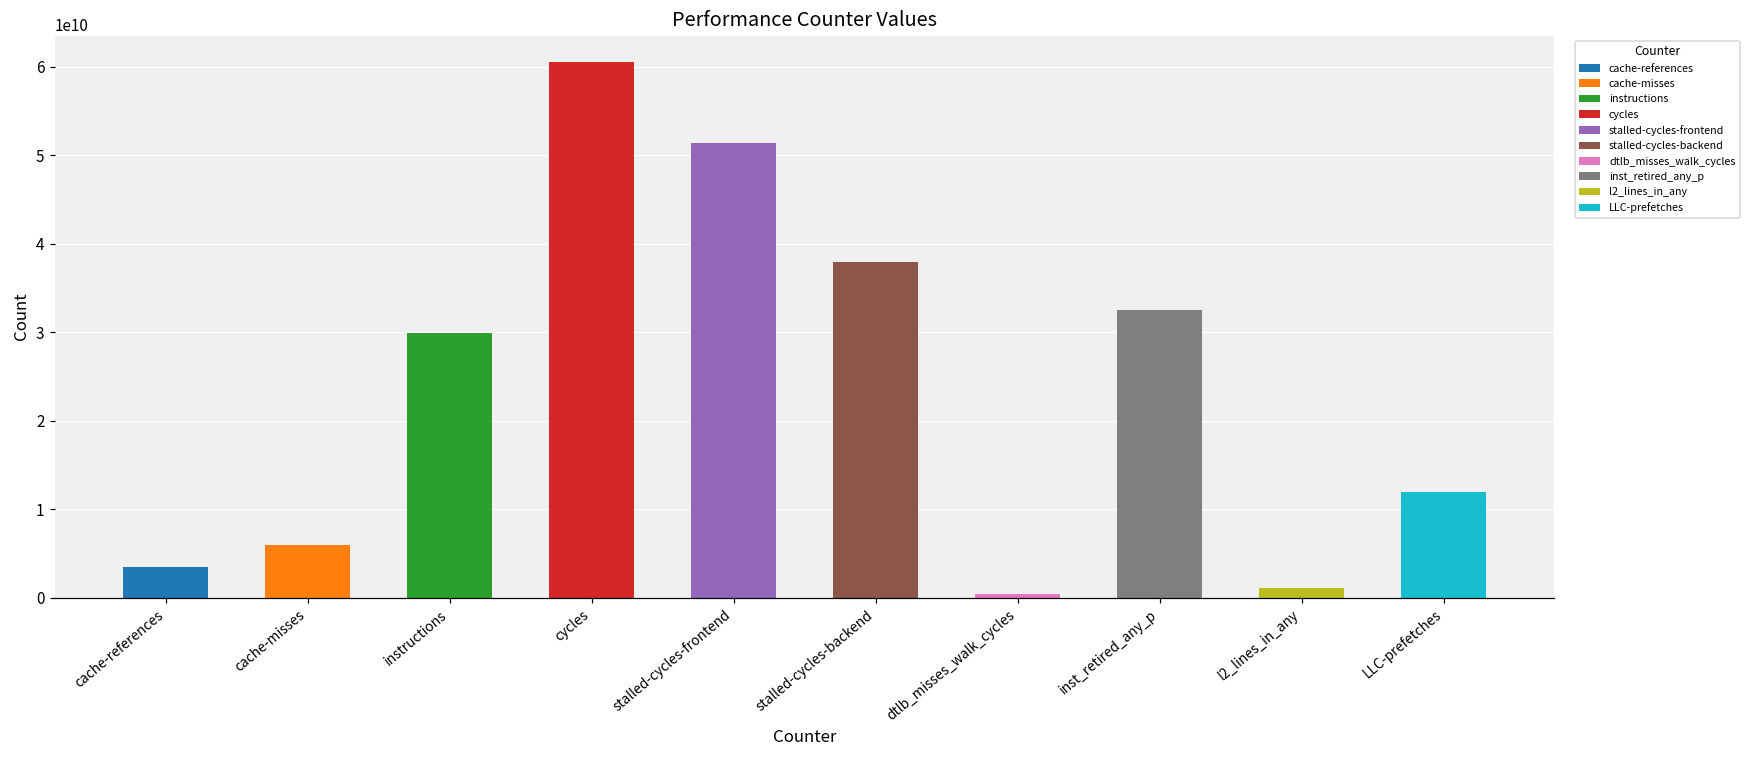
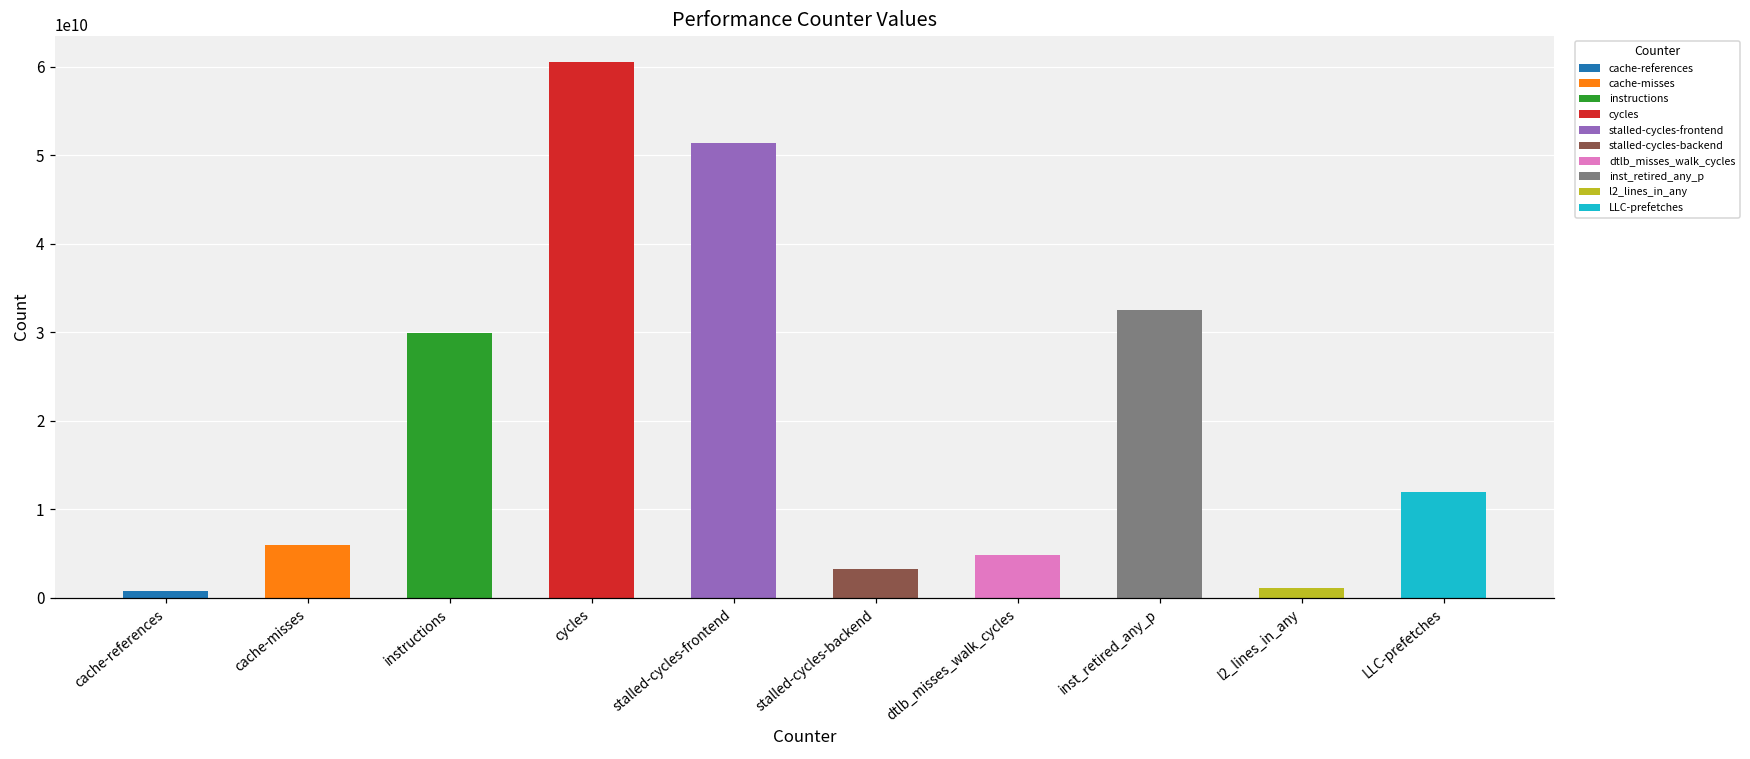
  {
-   "cache-references": 3000000000,
+   "cache-references": 1000000000,
    "cache-misses": 6000000000,
    "instructions": 30000000000,
    "cycles": 61000000000,
    "stalled-cycles-frontend": 51000000000,
-   "stalled-cycles-backend": 38000000000,
-   "dtlb_misses_walk_cycles": 0,
+   "stalled-cycles-backend": 3000000000,
+   "dtlb_misses_walk_cycles": 5000000000,
    "inst_retired_any_p": 32000000000,
    "l2_lines_in_any": 1000000000,
    "LLC-prefetches": 12000000000
  }
